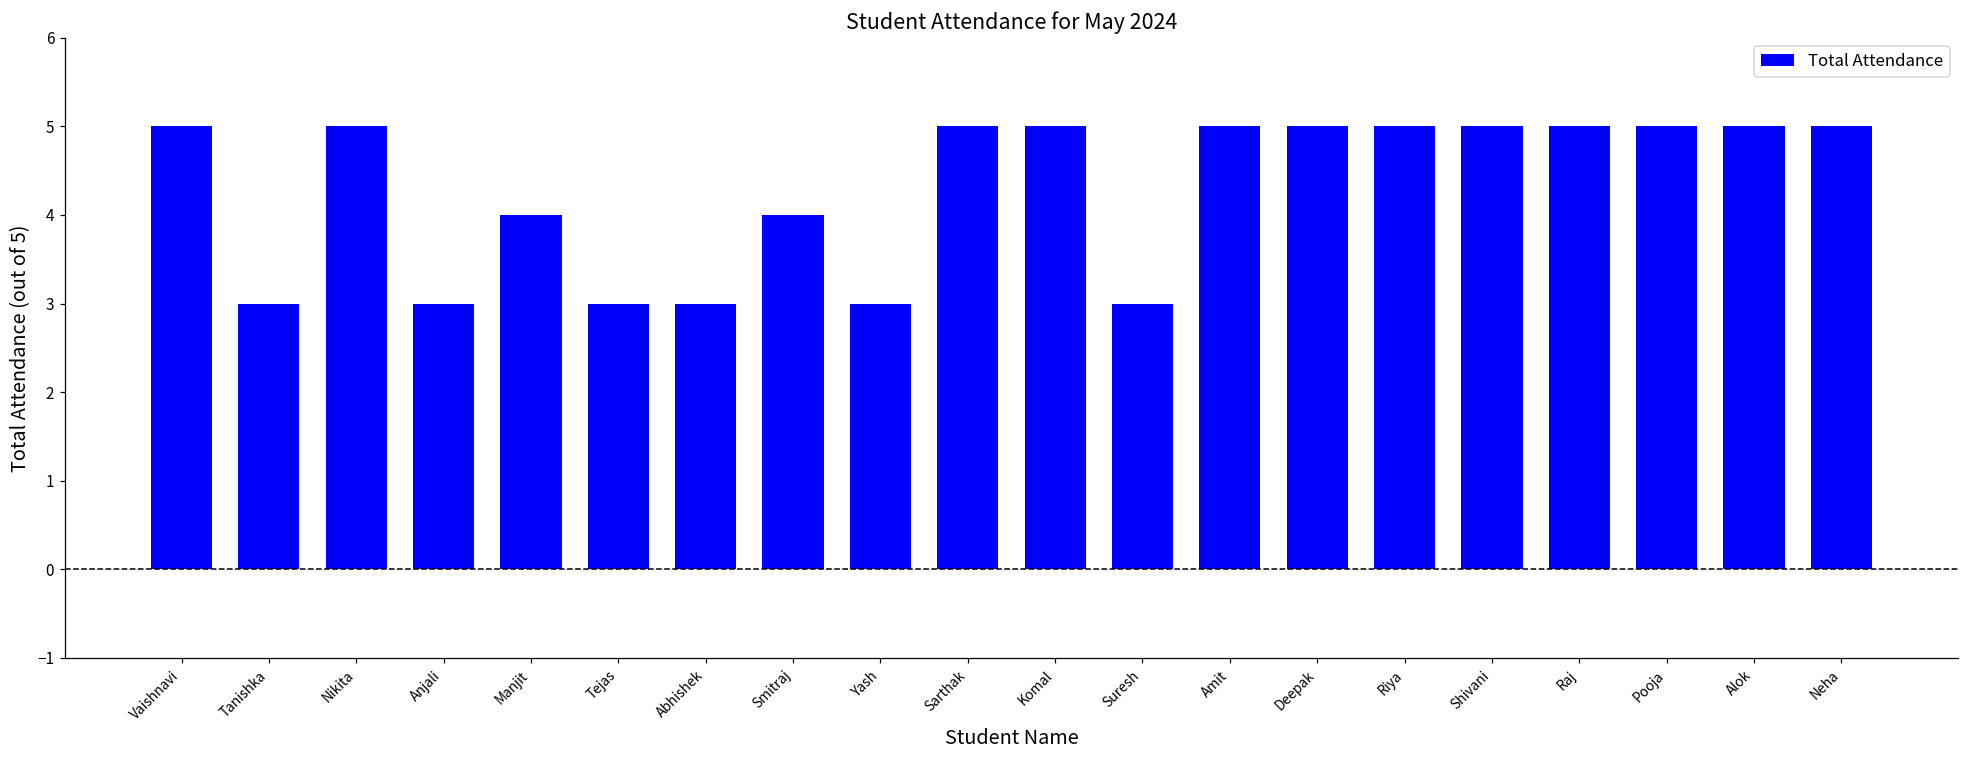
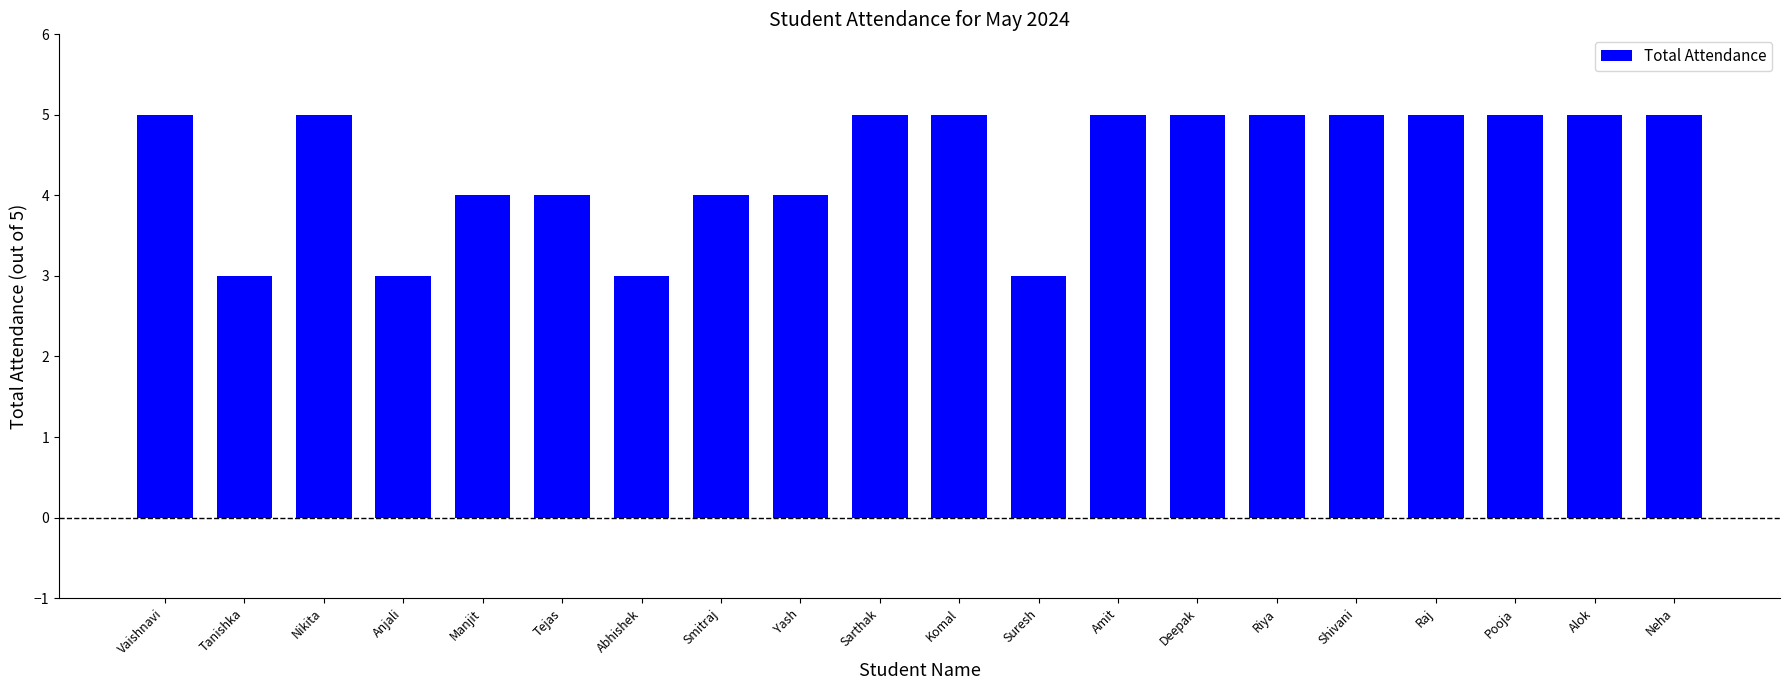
  {
    "Vaishnavi": 5,
    "Tanishka": 3,
    "Nikita": 5,
    "Anjali": 3,
    "Manjit": 4,
-   "Tejas": 3,
+   "Tejas": 4,
    "Abhishek": 3,
    "Smitraj": 4,
-   "Yash": 3,
+   "Yash": 4,
    "Sarthak": 5,
    "Komal": 5,
    "Suresh": 3,
    "Amit": 5,
    "Deepak": 5,
    "Riya": 5,
    "Shivani": 5,
    "Raj": 5,
    "Pooja": 5,
    "Alok": 5,
    "Neha": 5
  }
